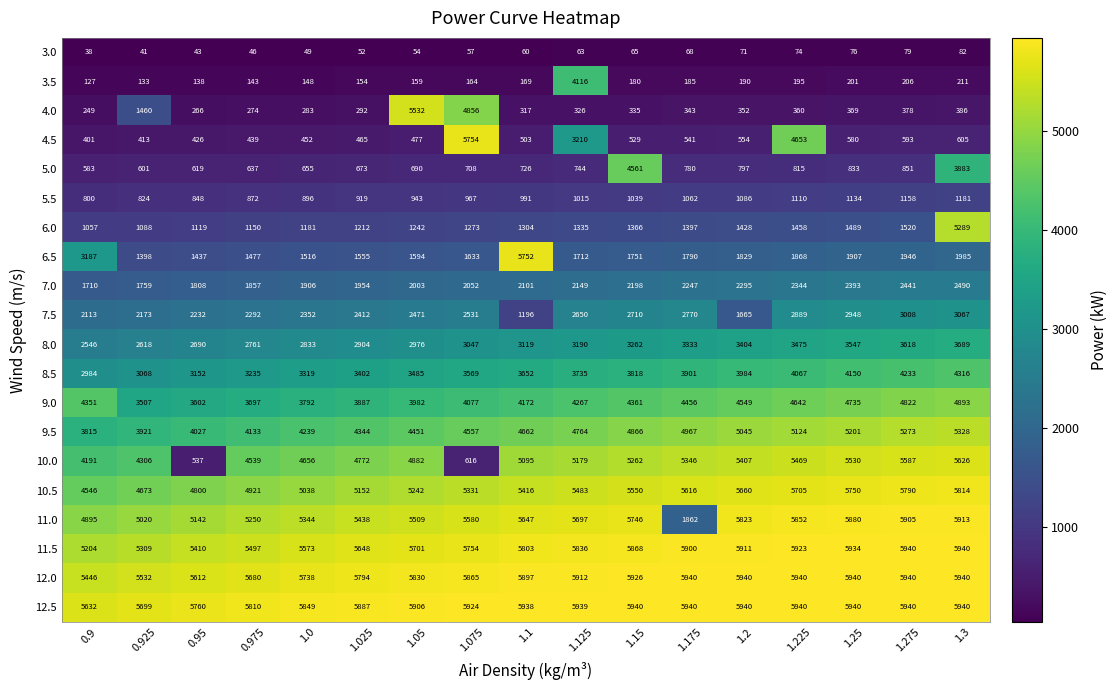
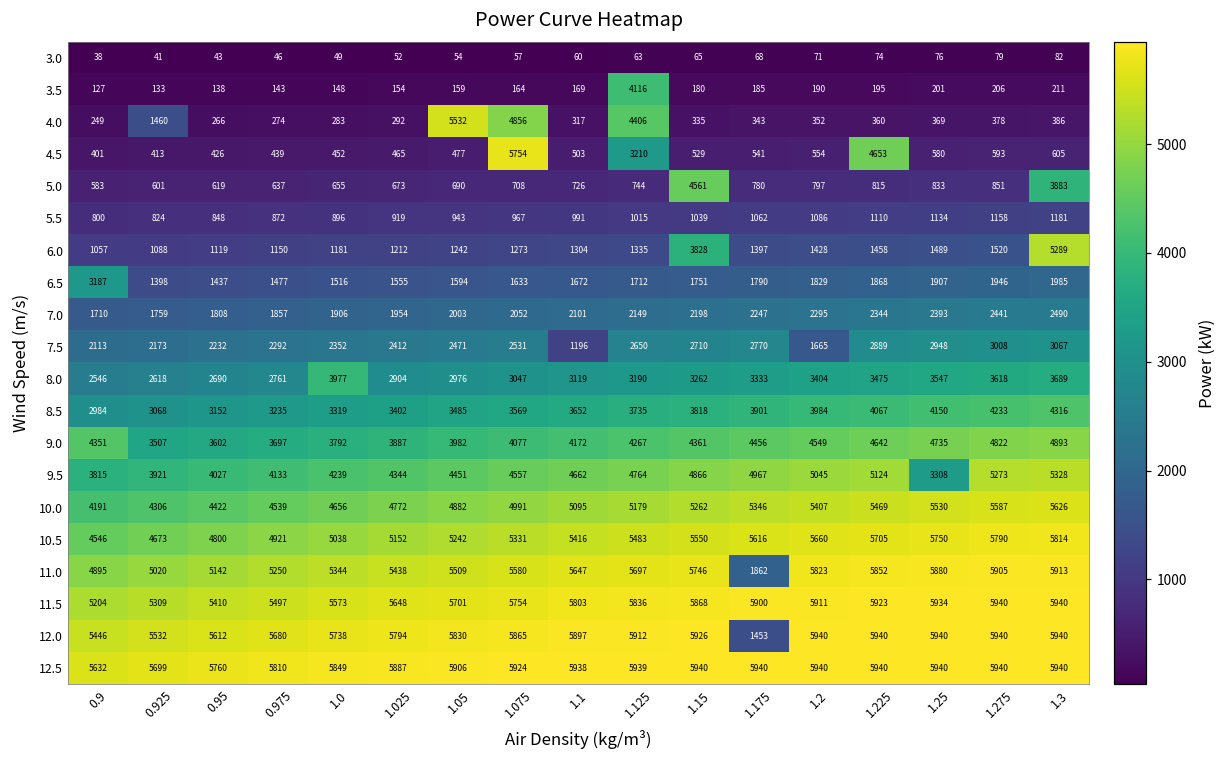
  {
    "4.0": {
      "0.9": 249,
      "0.925": 1460,
      "0.95": 266,
      "0.975": 274,
      "1.0": 283,
      "1.025": 292,
      "1.05": 5532,
      "1.075": 4856,
      "1.1": 317,
-     "1.125": 326,
+     "1.125": 4406,
      "1.15": 335,
      "1.175": 343,
      "1.2": 352,
      "1.225": 360,
      "1.25": 369,
      "1.275": 378,
      "1.3": 386
    },
    "6.0": {
      "0.9": 1057,
      "0.925": 1088,
      "0.95": 1119,
      "0.975": 1150,
      "1.0": 1181,
      "1.025": 1212,
      "1.05": 1242,
      "1.075": 1273,
      "1.1": 1304,
      "1.125": 1335,
-     "1.15": 1366,
+     "1.15": 3828,
      "1.175": 1397,
      "1.2": 1428,
      "1.225": 1458,
      "1.25": 1489,
      "1.275": 1520,
      "1.3": 5289
    },
    "6.5": {
      "0.9": 3187,
      "0.925": 1398,
      "0.95": 1437,
      "0.975": 1477,
      "1.0": 1516,
      "1.025": 1555,
      "1.05": 1594,
      "1.075": 1633,
-     "1.1": 5752,
+     "1.1": 1672,
      "1.125": 1712,
      "1.15": 1751,
      "1.175": 1790,
      "1.2": 1829,
      "1.225": 1868,
      "1.25": 1907,
      "1.275": 1946,
      "1.3": 1985
    },
    "8.0": {
      "0.9": 2546,
      "0.925": 2618,
      "0.95": 2690,
      "0.975": 2761,
-     "1.0": 2833,
+     "1.0": 3977,
      "1.025": 2904,
      "1.05": 2976,
      "1.075": 3047,
      "1.1": 3119,
      "1.125": 3190,
      "1.15": 3262,
      "1.175": 3333,
      "1.2": 3404,
      "1.225": 3475,
      "1.25": 3547,
      "1.275": 3618,
      "1.3": 3689
    },
    "9.5": {
      "0.9": 3815,
      "0.925": 3921,
      "0.95": 4027,
      "0.975": 4133,
      "1.0": 4239,
      "1.025": 4344,
      "1.05": 4451,
      "1.075": 4557,
      "1.1": 4662,
      "1.125": 4764,
      "1.15": 4866,
      "1.175": 4967,
      "1.2": 5045,
      "1.225": 5124,
-     "1.25": 5201,
+     "1.25": 3308,
      "1.275": 5273,
      "1.3": 5328
    },
    "10.0": {
      "0.9": 4191,
      "0.925": 4306,
-     "0.95": 537,
+     "0.95": 4422,
      "0.975": 4539,
      "1.0": 4656,
      "1.025": 4772,
      "1.05": 4882,
-     "1.075": 616,
+     "1.075": 4991,
      "1.1": 5095,
      "1.125": 5179,
      "1.15": 5262,
      "1.175": 5346,
      "1.2": 5407,
      "1.225": 5469,
      "1.25": 5530,
      "1.275": 5587,
      "1.3": 5626
    },
    "12.0": {
      "0.9": 5446,
      "0.925": 5532,
      "0.95": 5612,
      "0.975": 5680,
      "1.0": 5738,
      "1.025": 5794,
      "1.05": 5830,
      "1.075": 5865,
      "1.1": 5897,
      "1.125": 5912,
      "1.15": 5926,
-     "1.175": 5940,
+     "1.175": 1453,
      "1.2": 5940,
      "1.225": 5940,
      "1.25": 5940,
      "1.275": 5940,
      "1.3": 5940
    }
  }
